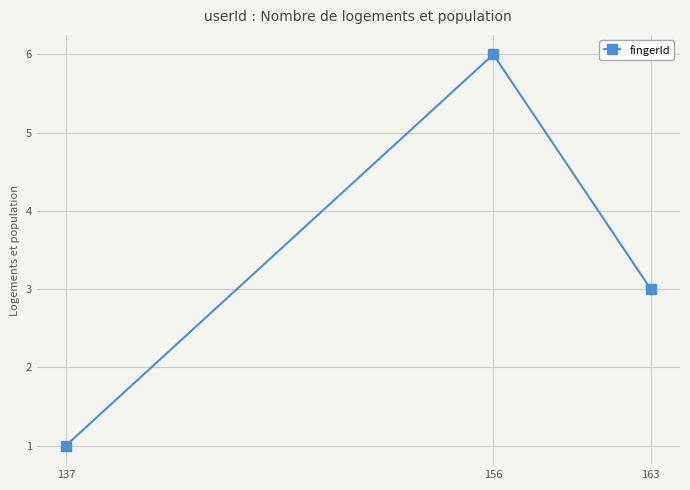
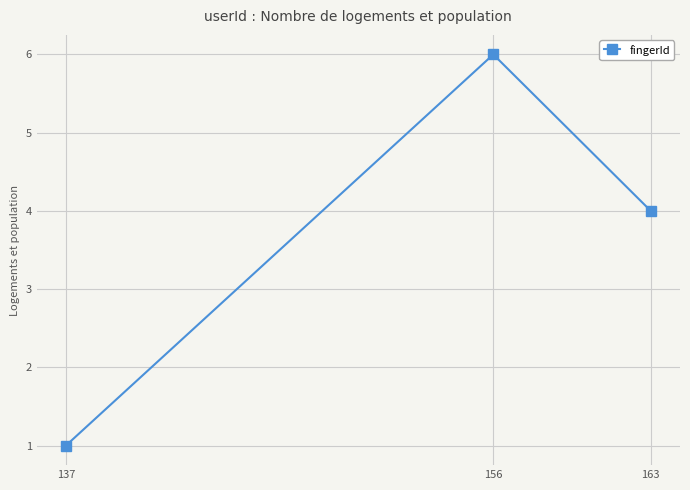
  {
    "137": 1,
    "156": 6,
-   "163": 3
+   "163": 4
  }
